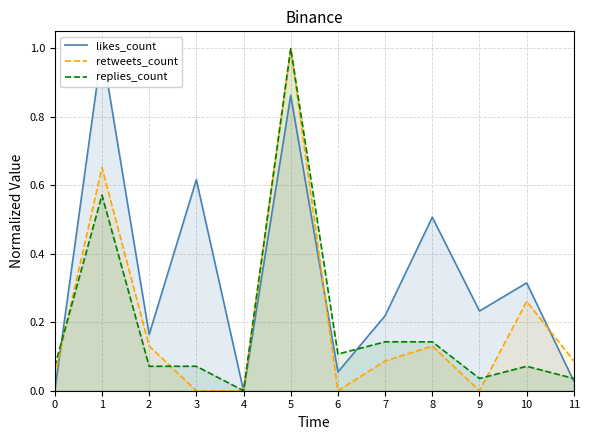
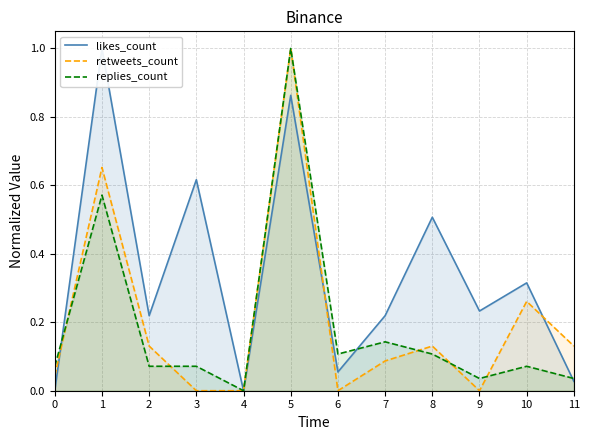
  {
    "likes_count": {
      "0": 0.00,
-     "2": 0.16,
+     "2": 0.22,
      "3": 0.62,
      "5": 0.86,
      "6": 0.05,
      "7": 0.22,
      "8": 0.51,
      "9": 0.23,
      "10": 0.32,
      "11": 0.03
    },
    "retweets_count": {
      "0": 0.04,
      "1": 0.65,
      "2": 0.13,
      "3": 0.00,
      "6": 0.00,
      "7": 0.09,
      "8": 0.13,
      "9": 0.00,
      "10": 0.26,
-     "11": 0.09
+     "11": 0.13
    },
    "replies_count": {
      "0": 0.07,
      "1": 0.57,
      "2": 0.07,
      "3": 0.07,
      "6": 0.11,
      "7": 0.14,
-     "8": 0.14,
+     "8": 0.11,
      "9": 0.04,
      "10": 0.07,
      "11": 0.04
    }
  }
